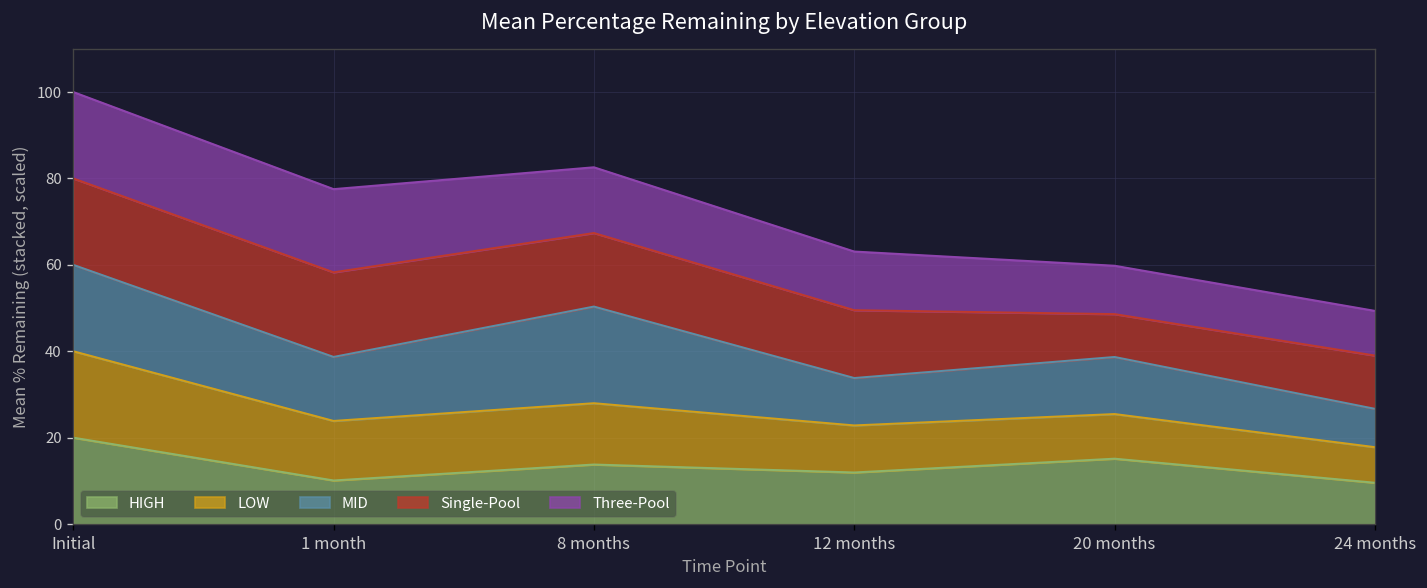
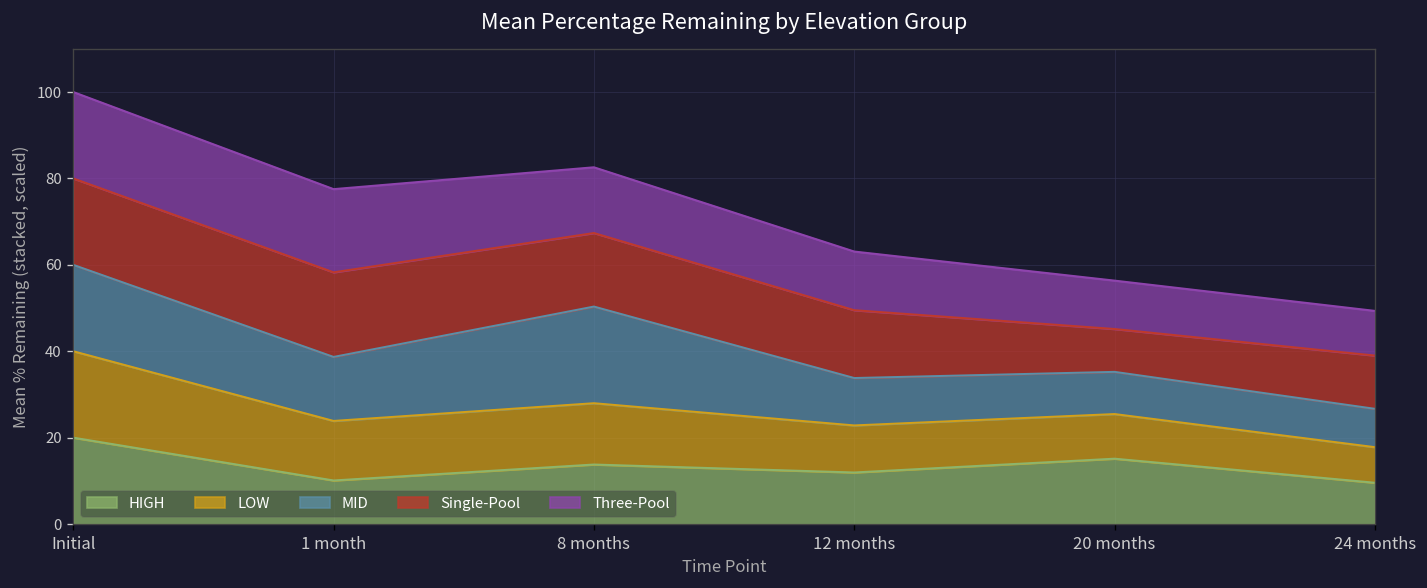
  {
    "HIGH": {
      "Initial": 20,
      "1 month": 10,
      "8 months": 14,
      "12 months": 12,
      "20 months": 15,
      "24 months": 10
    },
    "LOW": {
      "Initial": 20,
      "1 month": 14,
      "8 months": 14,
      "12 months": 11,
      "20 months": 10,
      "24 months": 8
    },
    "MID": {
      "Initial": 20,
      "1 month": 15,
      "8 months": 22,
      "12 months": 11,
-     "20 months": 13,
+     "20 months": 10,
      "24 months": 9
    },
    "Single-Pool": {
      "Initial": 20,
      "1 month": 20,
      "8 months": 17,
      "12 months": 16,
      "20 months": 10,
      "24 months": 12
    },
    "Three-Pool": {
      "Initial": 20,
      "1 month": 19,
      "8 months": 15,
      "12 months": 14,
      "20 months": 11,
      "24 months": 10
    }
  }
